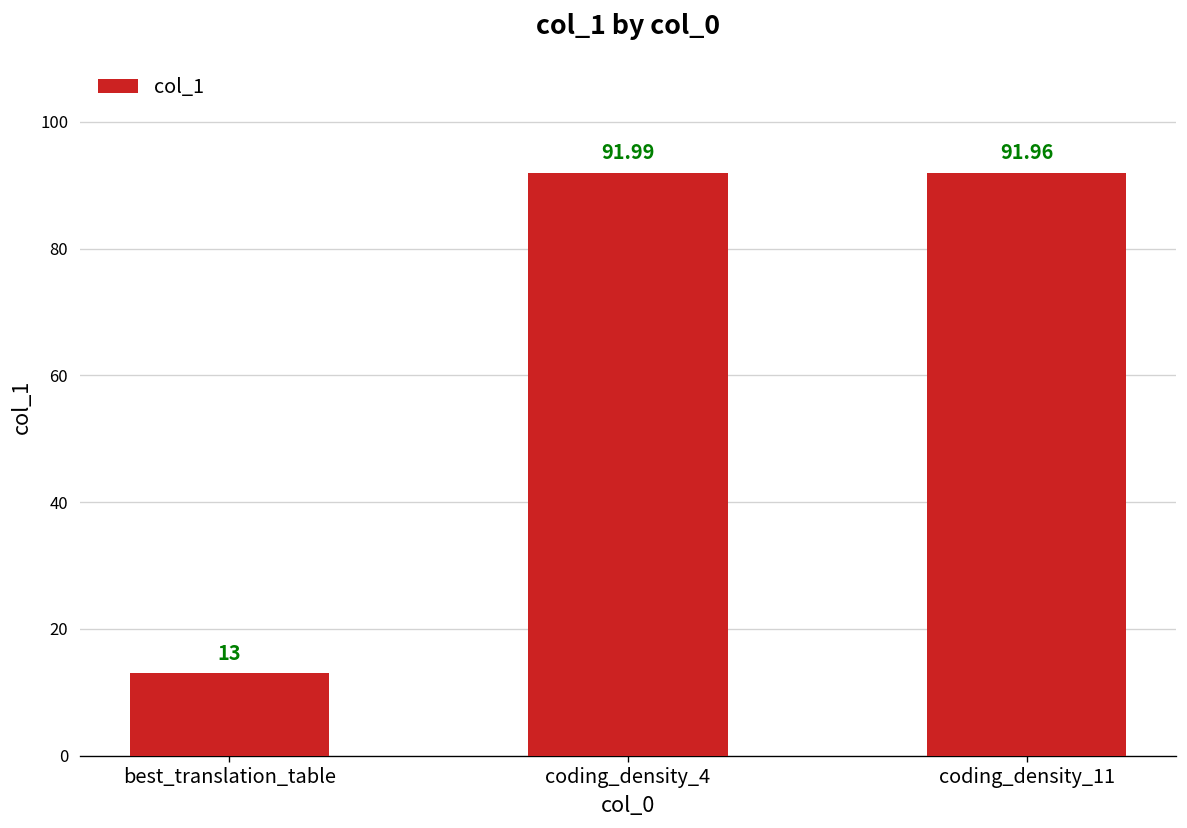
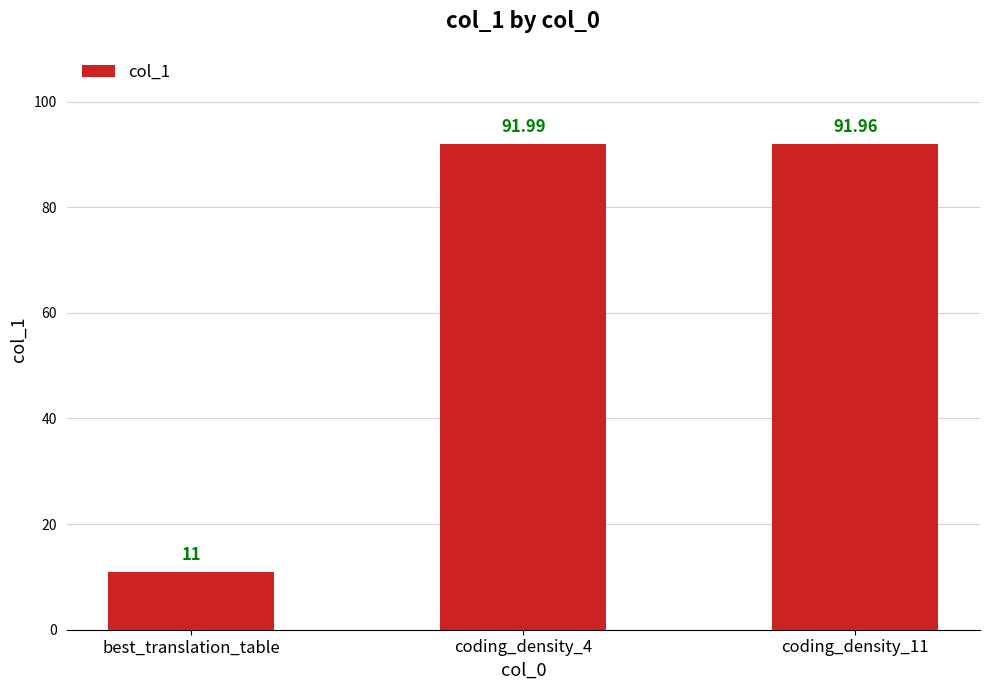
  {
-   "best_translation_table": 13,
+   "best_translation_table": 11,
    "coding_density_4": 91.99,
    "coding_density_11": 91.96
  }
